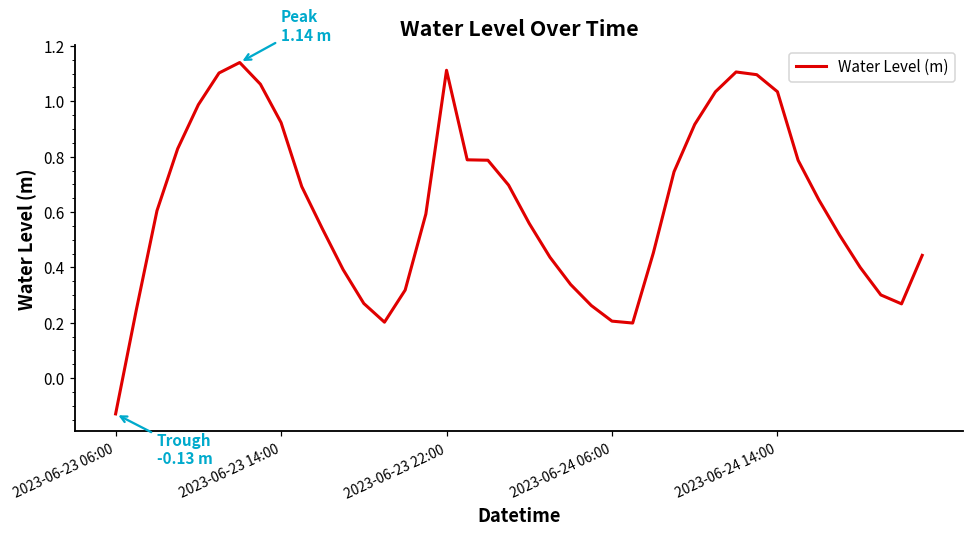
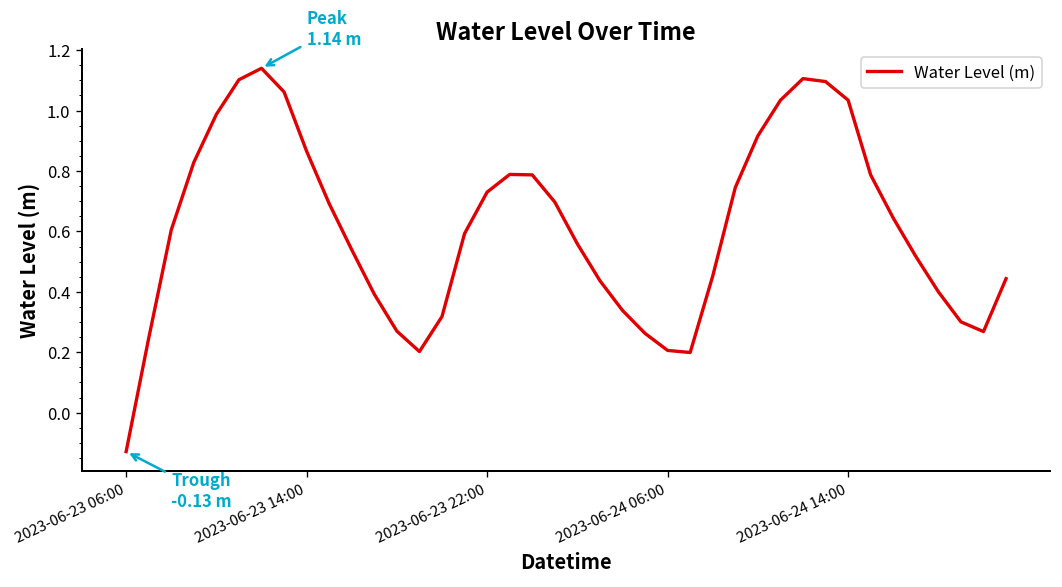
  {
-   "2023-06-23 14:00": 0.92,
-   "2023-06-23 22:00": 1.11,
+   "2023-06-23 14:00": 0.87,
+   "2023-06-23 22:00": 0.73,
    "2023-06-24 06:00": 0.21,
    "2023-06-24 14:00": 1.03
  }
